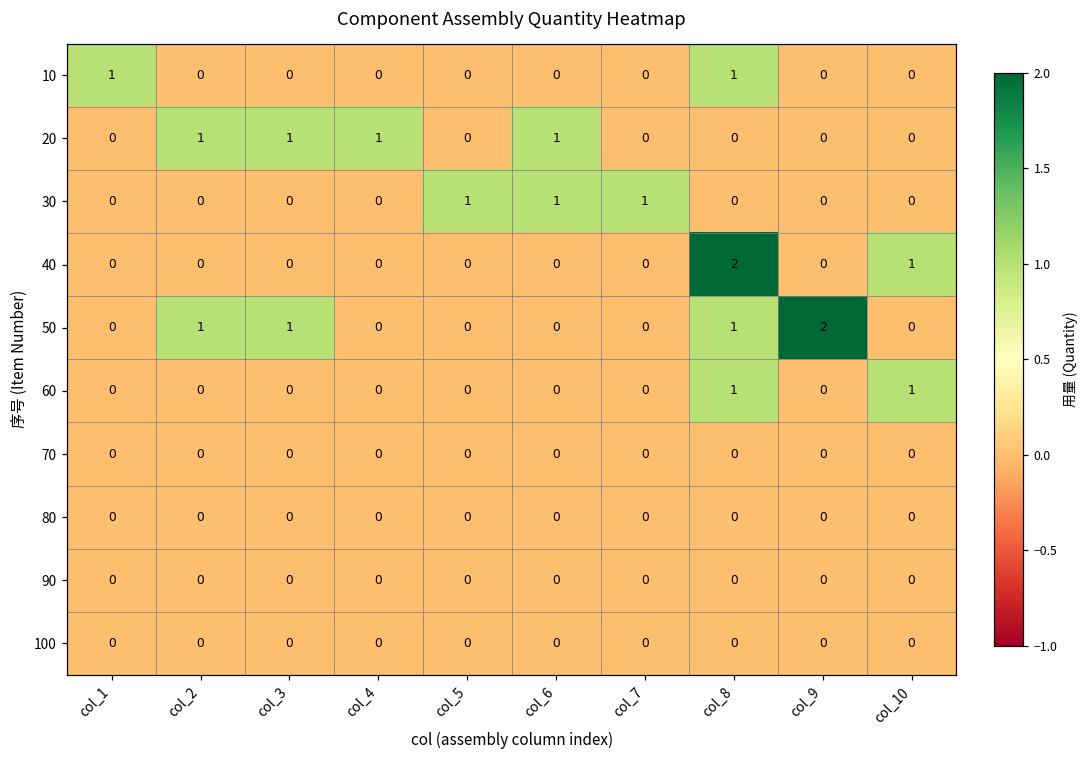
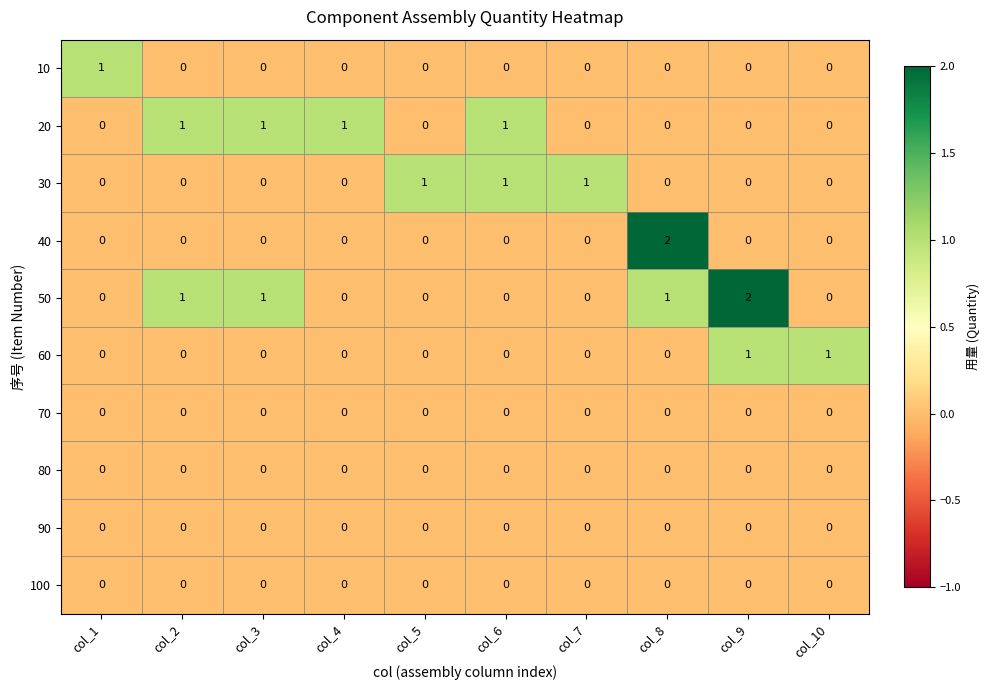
  {
    "10": {
      "col_1": 1,
      "col_2": 0,
      "col_3": 0,
      "col_4": 0,
      "col_5": 0,
      "col_6": 0,
      "col_7": 0,
-     "col_8": 1,
+     "col_8": 0,
      "col_9": 0,
      "col_10": 0
    },
    "20": {
      "col_1": 0,
      "col_2": 1,
      "col_3": 1,
      "col_4": 1,
      "col_5": 0,
      "col_6": 1,
      "col_7": 0,
      "col_8": 0,
      "col_9": 0,
      "col_10": 0
    },
    "30": {
      "col_1": 0,
      "col_2": 0,
      "col_3": 0,
      "col_4": 0,
      "col_5": 1,
      "col_6": 1,
      "col_7": 1,
      "col_8": 0,
      "col_9": 0,
      "col_10": 0
    },
    "40": {
      "col_1": 0,
      "col_2": 0,
      "col_3": 0,
      "col_4": 0,
      "col_5": 0,
      "col_6": 0,
      "col_7": 0,
      "col_8": 2,
      "col_9": 0,
-     "col_10": 1
+     "col_10": 0
    },
    "50": {
      "col_1": 0,
      "col_2": 1,
      "col_3": 1,
      "col_4": 0,
      "col_5": 0,
      "col_6": 0,
      "col_7": 0,
      "col_8": 1,
      "col_9": 2,
      "col_10": 0
    },
    "60": {
      "col_1": 0,
      "col_2": 0,
      "col_3": 0,
      "col_4": 0,
      "col_5": 0,
      "col_6": 0,
      "col_7": 0,
-     "col_8": 1,
-     "col_9": 0,
+     "col_8": 0,
+     "col_9": 1,
      "col_10": 1
    },
    "70": {
      "col_1": 0,
      "col_2": 0,
      "col_3": 0,
      "col_4": 0,
      "col_5": 0,
      "col_6": 0,
      "col_7": 0,
      "col_8": 0,
      "col_9": 0,
      "col_10": 0
    },
    "80": {
      "col_1": 0,
      "col_2": 0,
      "col_3": 0,
      "col_4": 0,
      "col_5": 0,
      "col_6": 0,
      "col_7": 0,
      "col_8": 0,
      "col_9": 0,
      "col_10": 0
    },
    "90": {
      "col_1": 0,
      "col_2": 0,
      "col_3": 0,
      "col_4": 0,
      "col_5": 0,
      "col_6": 0,
      "col_7": 0,
      "col_8": 0,
      "col_9": 0,
      "col_10": 0
    },
    "100": {
      "col_1": 0,
      "col_2": 0,
      "col_3": 0,
      "col_4": 0,
      "col_5": 0,
      "col_6": 0,
      "col_7": 0,
      "col_8": 0,
      "col_9": 0,
      "col_10": 0
    }
  }
